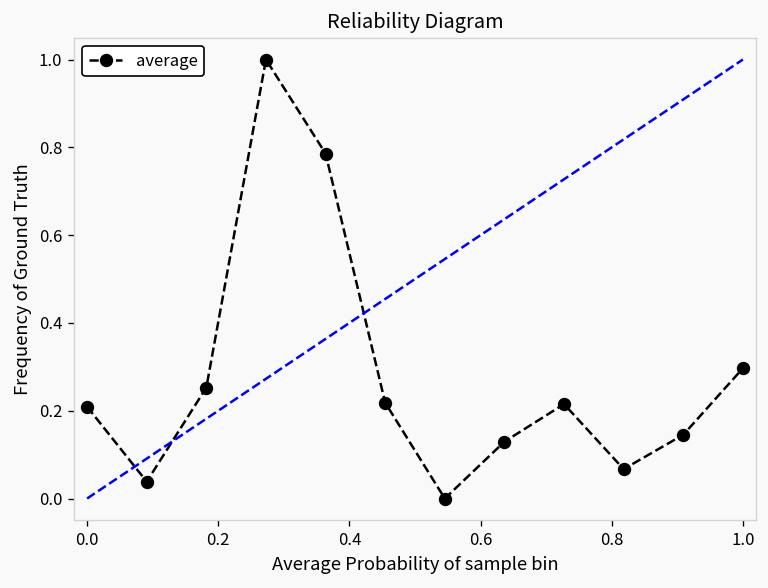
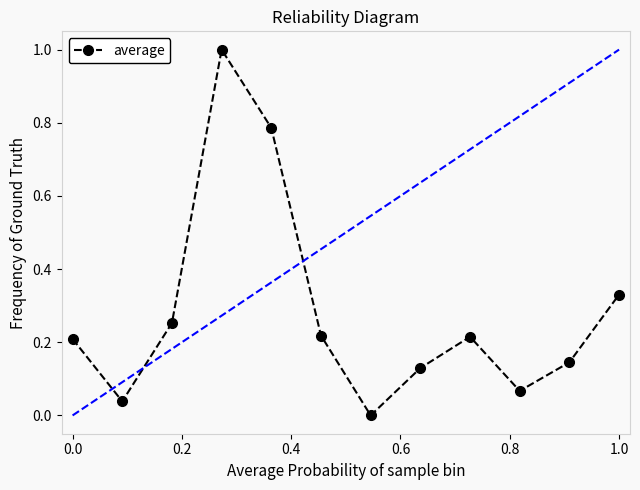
  {
    "average": {
      "0.0": 0.21,
-     "1.0": 0.30
+     "1.0": 0.33
    }
  }
